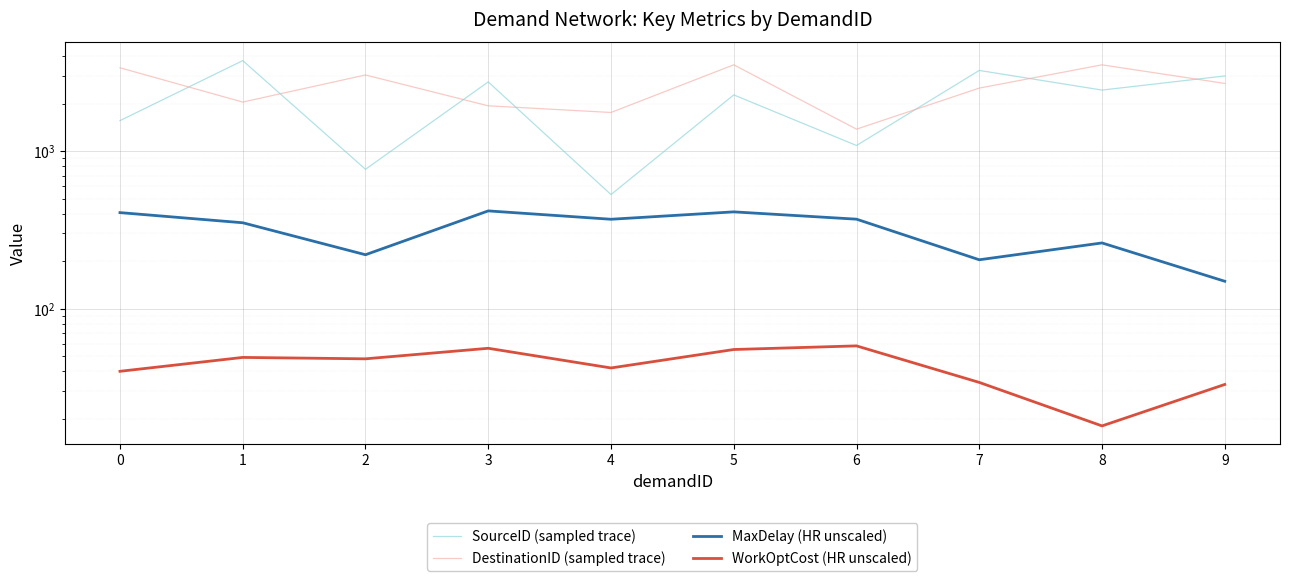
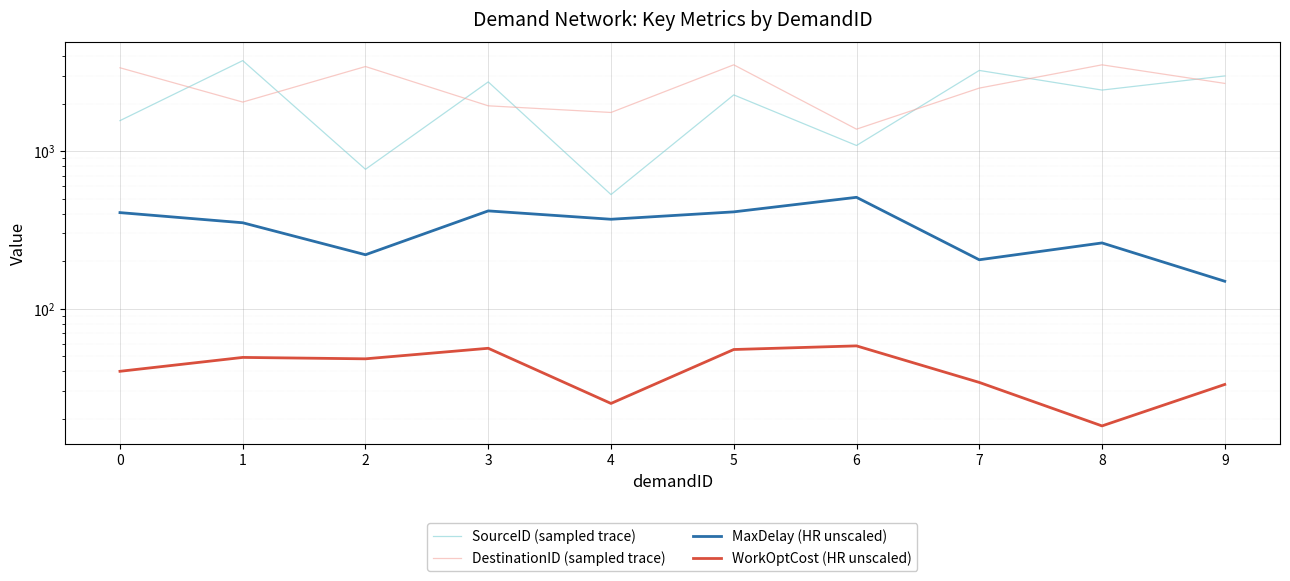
  {
    "SourceID (sampled trace)": {
      "0": 1600,
      "1": 3800,
      "2": 800,
      "3": 2800,
      "4": 530,
      "5": 2300,
      "6": 1100,
      "7": 3300,
      "8": 2400,
      "9": 3000
    },
    "DestinationID (sampled trace)": {
      "0": 3400,
      "1": 2000,
-     "2": 3000,
+     "2": 3400,
      "3": 1900,
      "4": 1800,
      "5": 3500,
      "6": 1400,
      "7": 2500,
      "8": 3500,
      "9": 2700
    },
    "MaxDelay (HR unscaled)": {
      "0": 410,
      "1": 350,
      "2": 220,
      "3": 420,
      "4": 370,
      "5": 410,
-     "6": 370,
+     "6": 510,
      "7": 200,
      "8": 260,
      "9": 150
    },
    "WorkOptCost (HR unscaled)": {
      "0": 40,
      "1": 49,
      "2": 48,
      "3": 56,
-     "4": 42,
+     "4": 25,
      "5": 55,
      "6": 58,
      "7": 34,
      "8": 18,
      "9": 33
    }
  }
